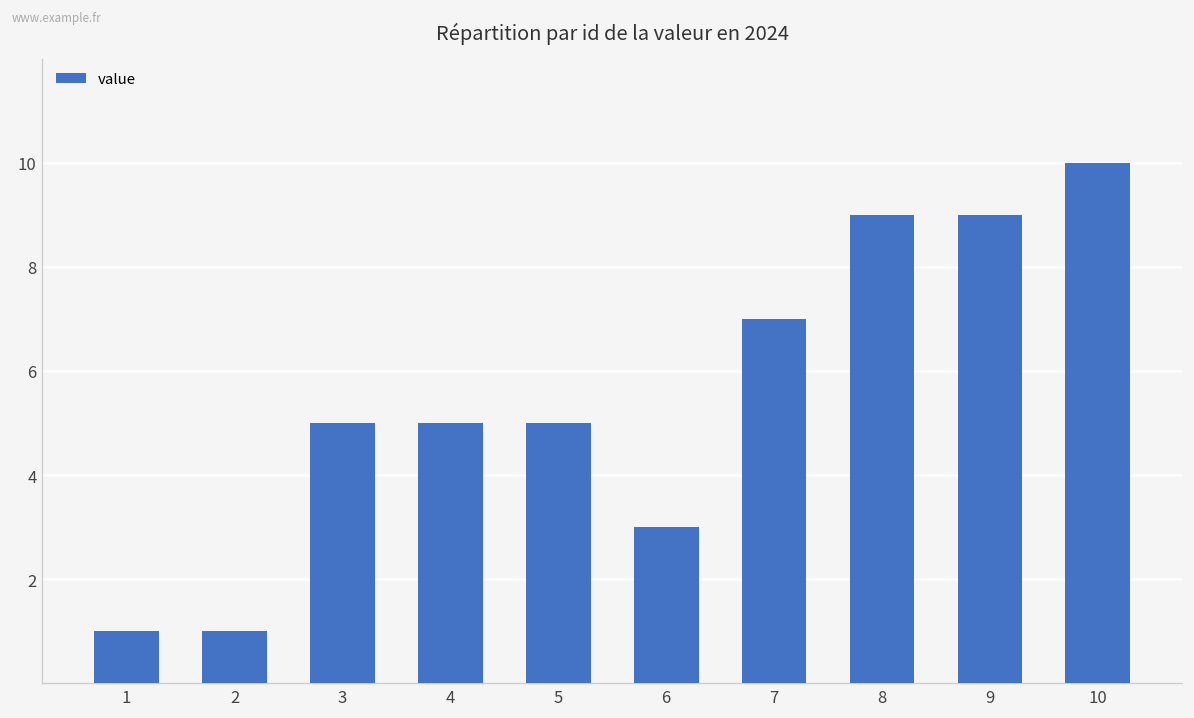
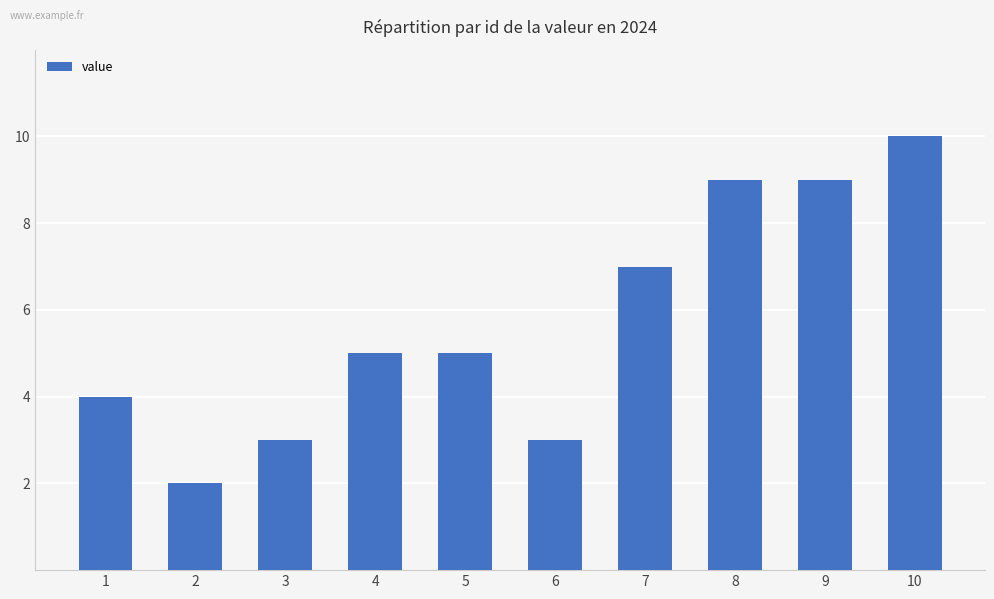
  {
-   "1": 1,
-   "2": 1,
-   "3": 5,
+   "1": 4,
+   "2": 2,
+   "3": 3,
    "4": 5,
    "5": 5,
    "6": 3,
    "7": 7,
    "8": 9,
    "9": 9,
    "10": 10
  }
